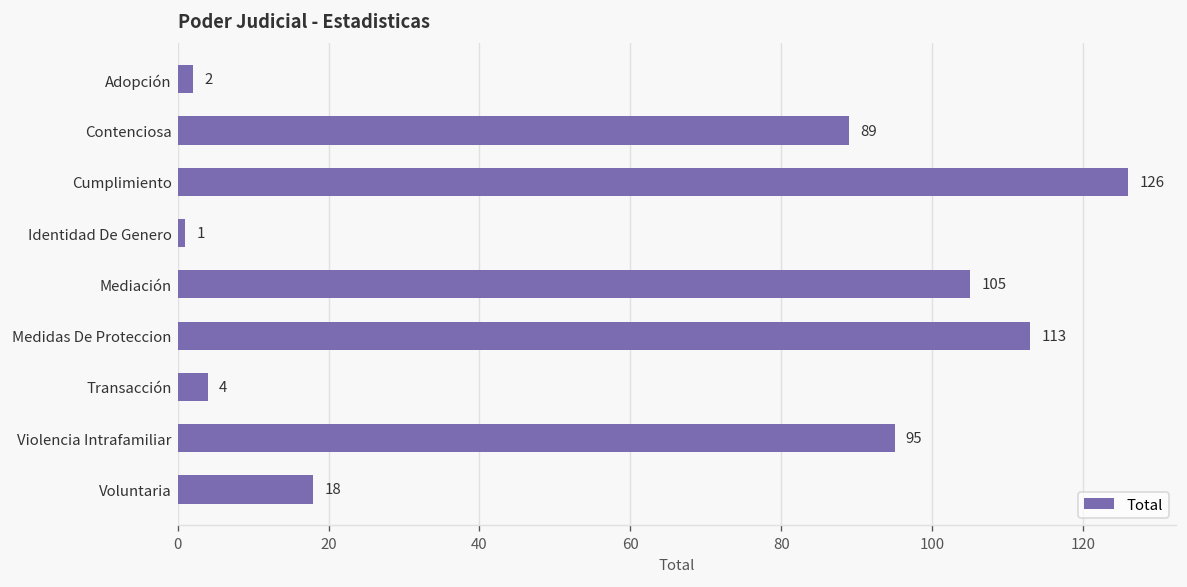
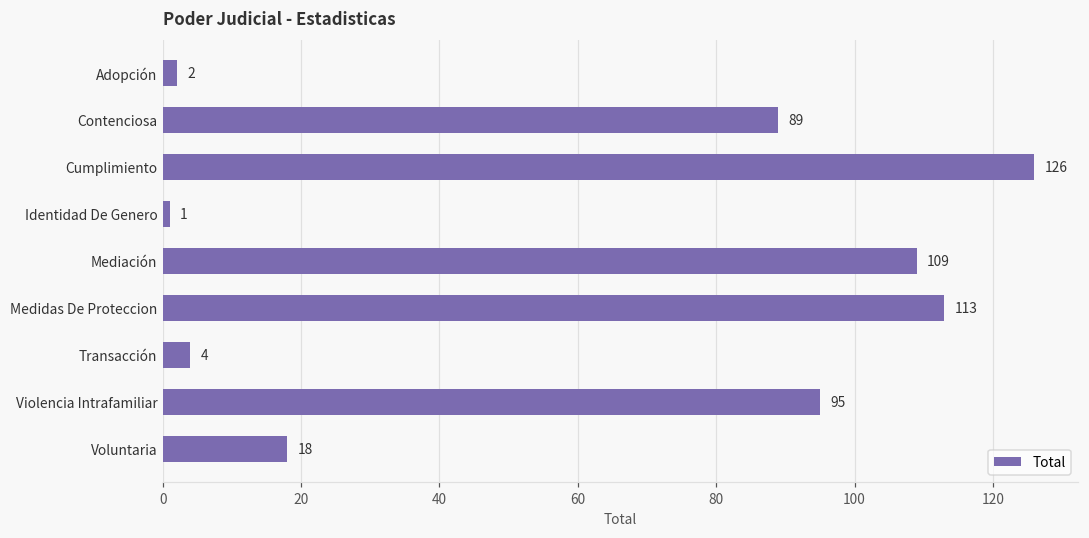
  {
    "Adopción": 2,
    "Contenciosa": 89,
    "Cumplimiento": 126,
    "Identidad De Genero": 1,
-   "Mediación": 105,
+   "Mediación": 109,
    "Medidas De Proteccion": 113,
    "Transacción": 4,
    "Violencia Intrafamiliar": 95,
    "Voluntaria": 18
  }
